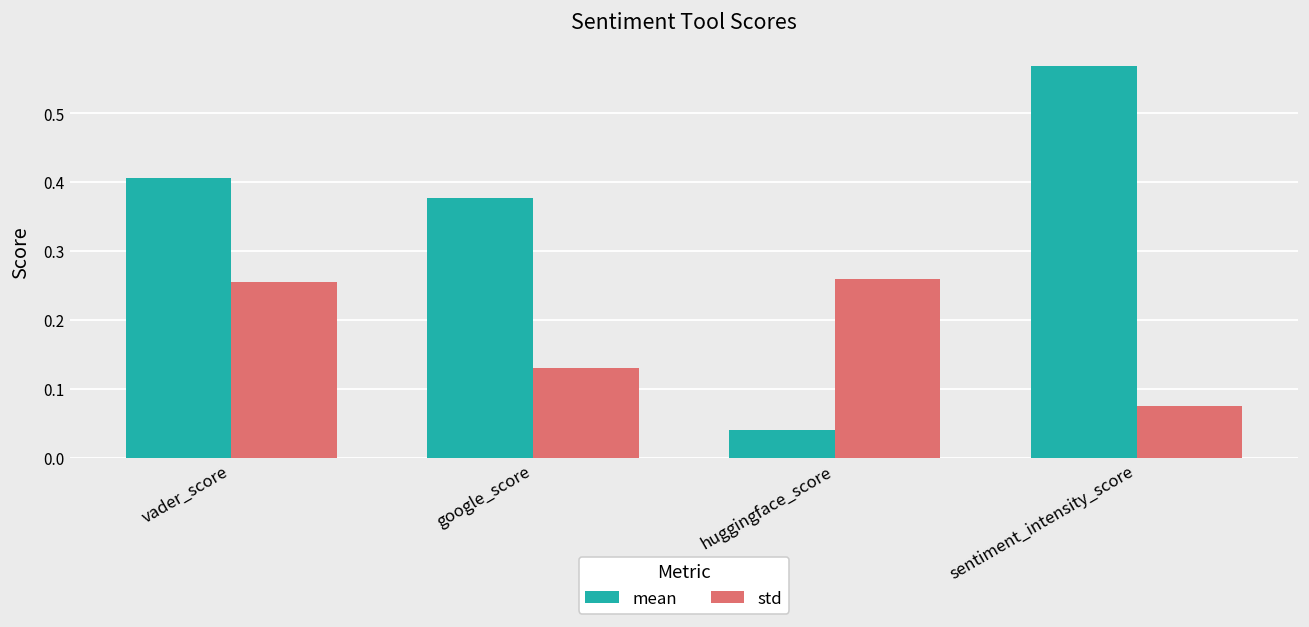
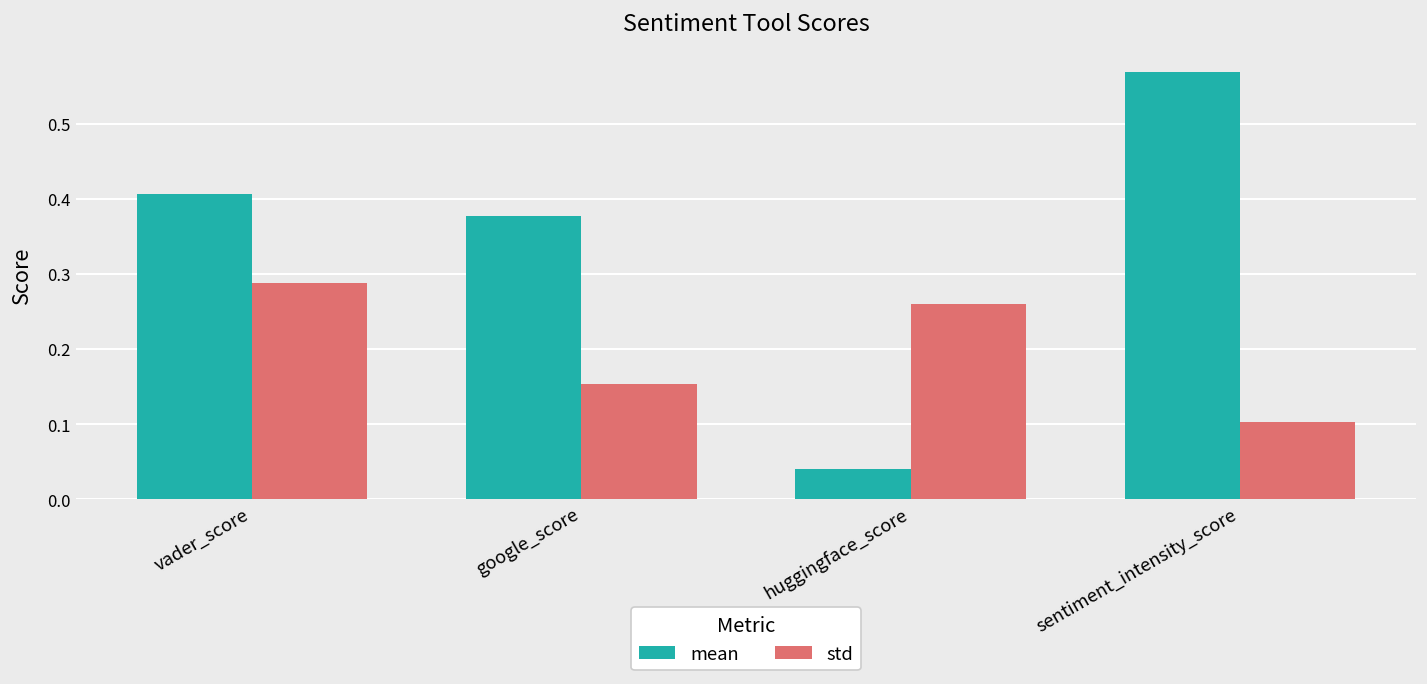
  {
    "mean": {
      "vader_score": 0.41,
      "google_score": 0.38,
      "huggingface_score": 0.04,
      "sentiment_intensity_score": 0.57
    },
    "std": {
-     "vader_score": 0.26,
-     "google_score": 0.13,
+     "vader_score": 0.29,
+     "google_score": 0.15,
      "huggingface_score": 0.26,
-     "sentiment_intensity_score": 0.07
+     "sentiment_intensity_score": 0.10
    }
  }
